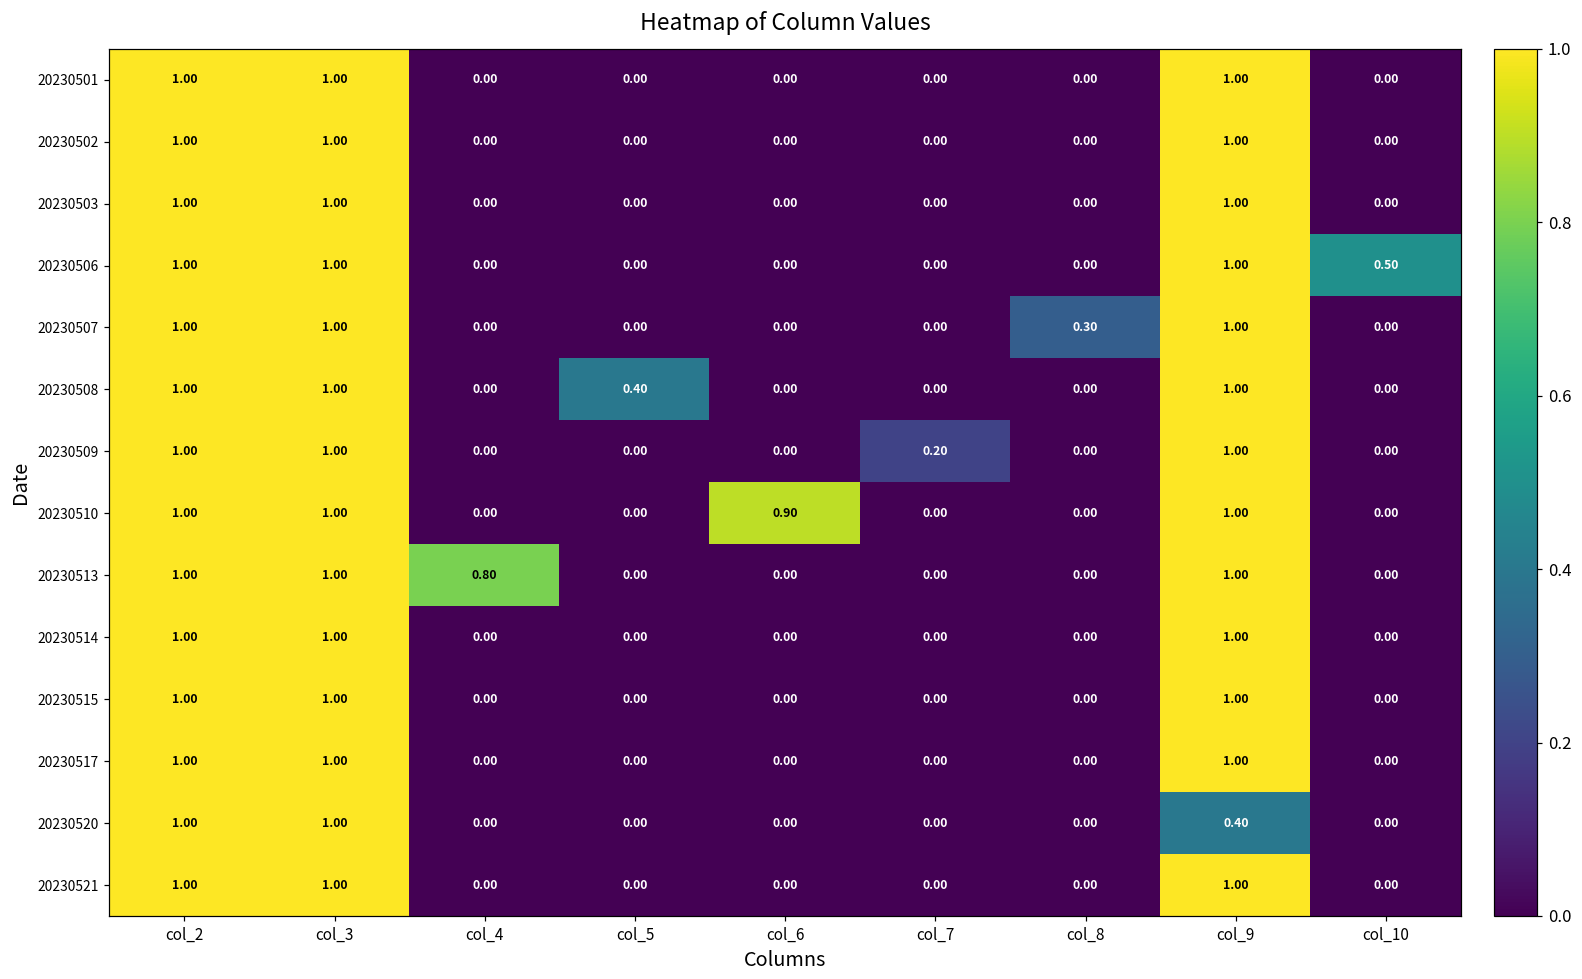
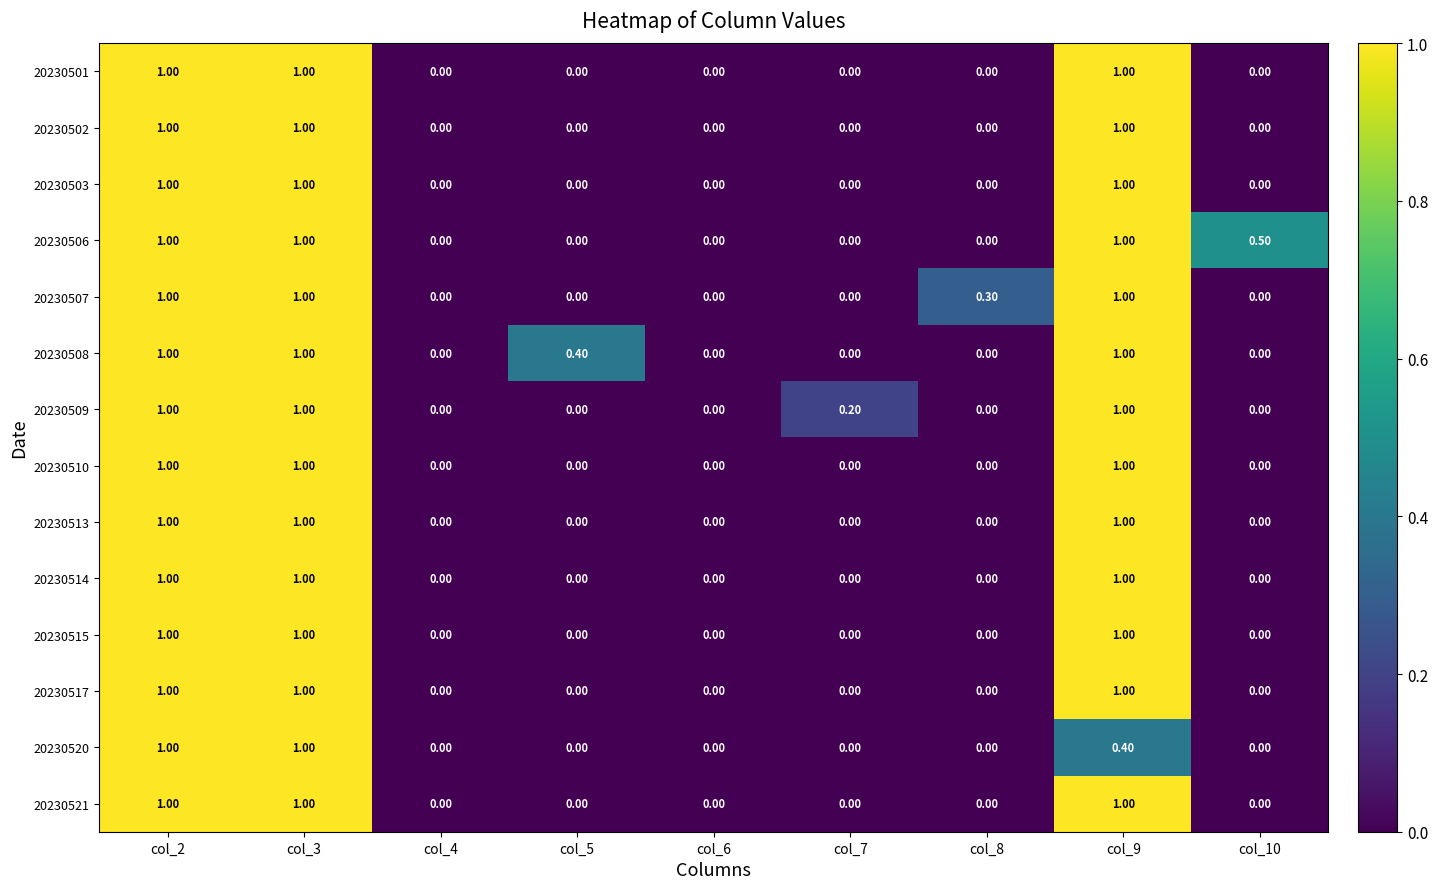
  {
    "20230501": {
      "col_2": 1.00,
      "col_3": 1.00,
      "col_4": 0.00,
      "col_5": 0.00,
      "col_6": 0.00,
      "col_7": 0.00,
      "col_8": 0.00,
      "col_9": 1.00,
      "col_10": 0.00
    },
    "20230502": {
      "col_2": 1.00,
      "col_3": 1.00,
      "col_4": 0.00,
      "col_5": 0.00,
      "col_6": 0.00,
      "col_7": 0.00,
      "col_8": 0.00,
      "col_9": 1.00,
      "col_10": 0.00
    },
    "20230503": {
      "col_2": 1.00,
      "col_3": 1.00,
      "col_4": 0.00,
      "col_5": 0.00,
      "col_6": 0.00,
      "col_7": 0.00,
      "col_8": 0.00,
      "col_9": 1.00,
      "col_10": 0.00
    },
    "20230506": {
      "col_2": 1.00,
      "col_3": 1.00,
      "col_4": 0.00,
      "col_5": 0.00,
      "col_6": 0.00,
      "col_7": 0.00,
      "col_8": 0.00,
      "col_9": 1.00,
      "col_10": 0.50
    },
    "20230507": {
      "col_2": 1.00,
      "col_3": 1.00,
      "col_4": 0.00,
      "col_5": 0.00,
      "col_6": 0.00,
      "col_7": 0.00,
      "col_8": 0.30,
      "col_9": 1.00,
      "col_10": 0.00
    },
    "20230508": {
      "col_2": 1.00,
      "col_3": 1.00,
      "col_4": 0.00,
      "col_5": 0.40,
      "col_6": 0.00,
      "col_7": 0.00,
      "col_8": 0.00,
      "col_9": 1.00,
      "col_10": 0.00
    },
    "20230509": {
      "col_2": 1.00,
      "col_3": 1.00,
      "col_4": 0.00,
      "col_5": 0.00,
      "col_6": 0.00,
      "col_7": 0.20,
      "col_8": 0.00,
      "col_9": 1.00,
      "col_10": 0.00
    },
    "20230510": {
      "col_2": 1.00,
      "col_3": 1.00,
      "col_4": 0.00,
      "col_5": 0.00,
-     "col_6": 0.90,
+     "col_6": 0.00,
      "col_7": 0.00,
      "col_8": 0.00,
      "col_9": 1.00,
      "col_10": 0.00
    },
    "20230513": {
      "col_2": 1.00,
      "col_3": 1.00,
-     "col_4": 0.80,
+     "col_4": 0.00,
      "col_5": 0.00,
      "col_6": 0.00,
      "col_7": 0.00,
      "col_8": 0.00,
      "col_9": 1.00,
      "col_10": 0.00
    },
    "20230514": {
      "col_2": 1.00,
      "col_3": 1.00,
      "col_4": 0.00,
      "col_5": 0.00,
      "col_6": 0.00,
      "col_7": 0.00,
      "col_8": 0.00,
      "col_9": 1.00,
      "col_10": 0.00
    },
    "20230515": {
      "col_2": 1.00,
      "col_3": 1.00,
      "col_4": 0.00,
      "col_5": 0.00,
      "col_6": 0.00,
      "col_7": 0.00,
      "col_8": 0.00,
      "col_9": 1.00,
      "col_10": 0.00
    },
    "20230517": {
      "col_2": 1.00,
      "col_3": 1.00,
      "col_4": 0.00,
      "col_5": 0.00,
      "col_6": 0.00,
      "col_7": 0.00,
      "col_8": 0.00,
      "col_9": 1.00,
      "col_10": 0.00
    },
    "20230520": {
      "col_2": 1.00,
      "col_3": 1.00,
      "col_4": 0.00,
      "col_5": 0.00,
      "col_6": 0.00,
      "col_7": 0.00,
      "col_8": 0.00,
      "col_9": 0.40,
      "col_10": 0.00
    },
    "20230521": {
      "col_2": 1.00,
      "col_3": 1.00,
      "col_4": 0.00,
      "col_5": 0.00,
      "col_6": 0.00,
      "col_7": 0.00,
      "col_8": 0.00,
      "col_9": 1.00,
      "col_10": 0.00
    }
  }
